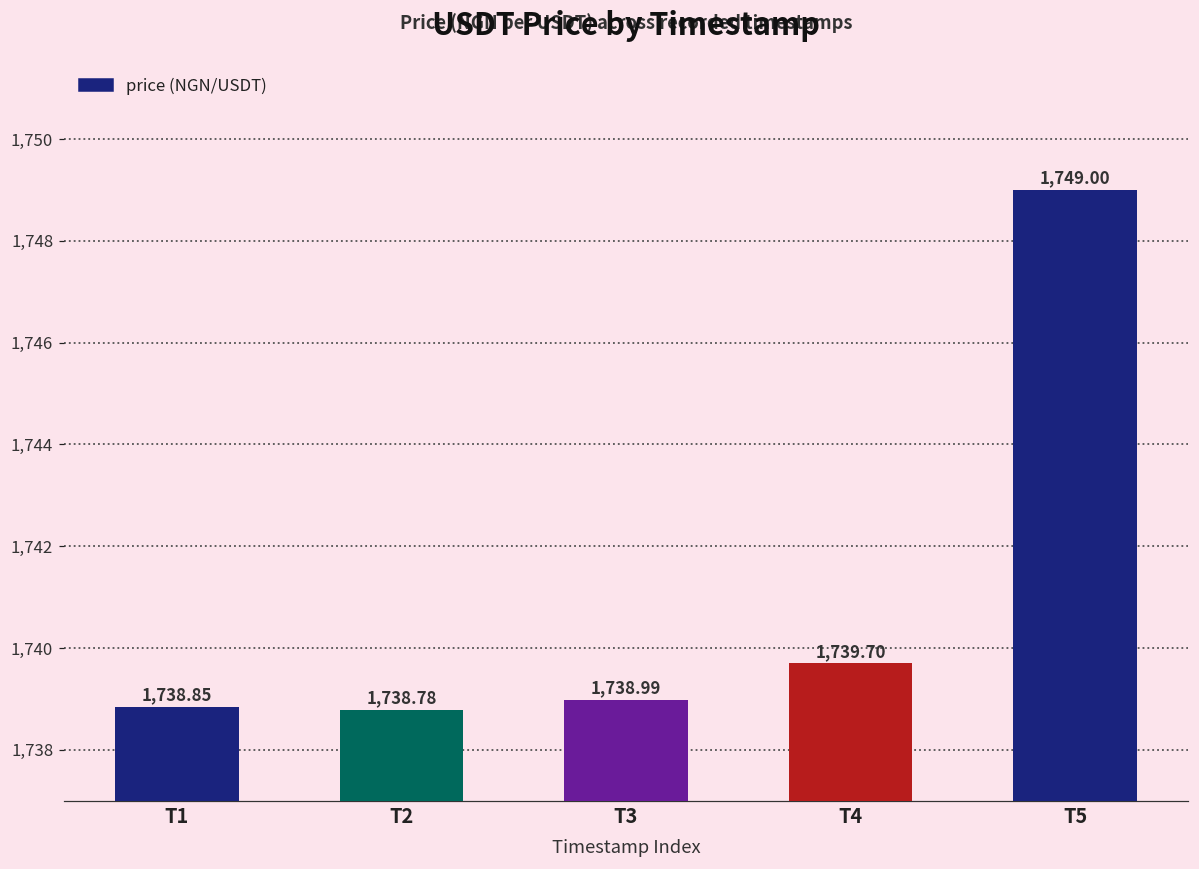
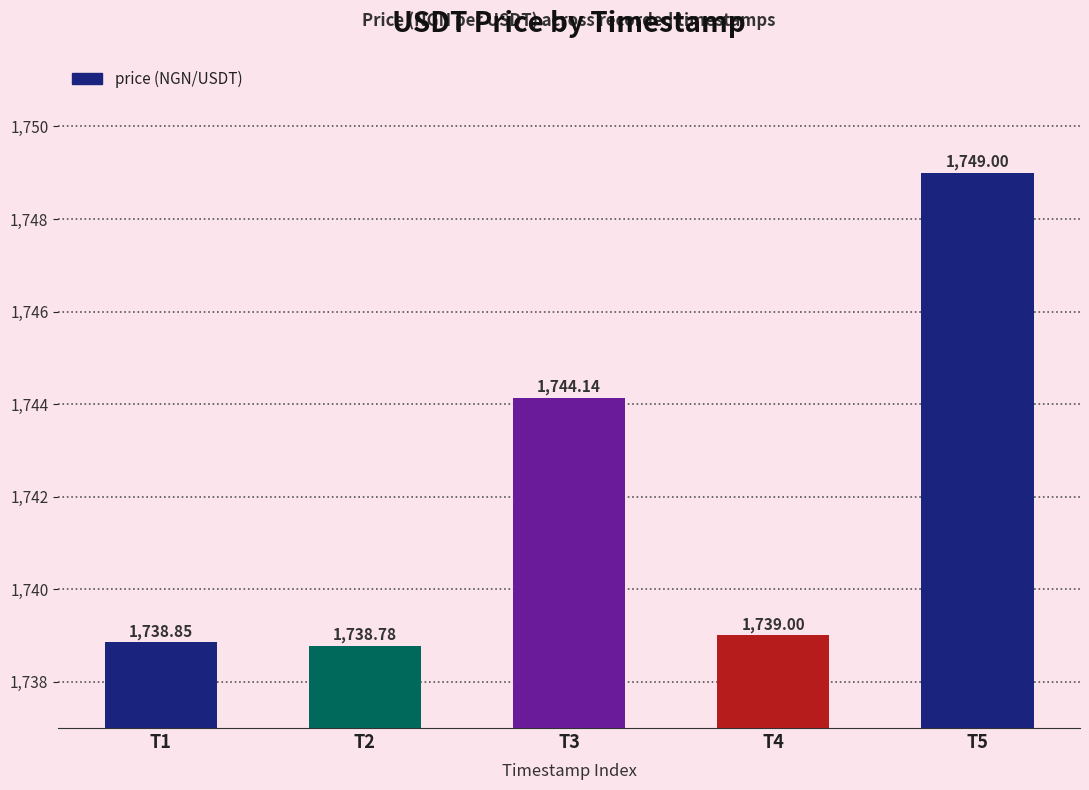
  {
    "T1": "1,738.85",
    "T2": "1,738.78",
-   "T3": "1,738.99",
-   "T4": "1,739.70",
+   "T3": "1,744.14",
+   "T4": "1,739.00",
    "T5": "1,749.00"
  }
